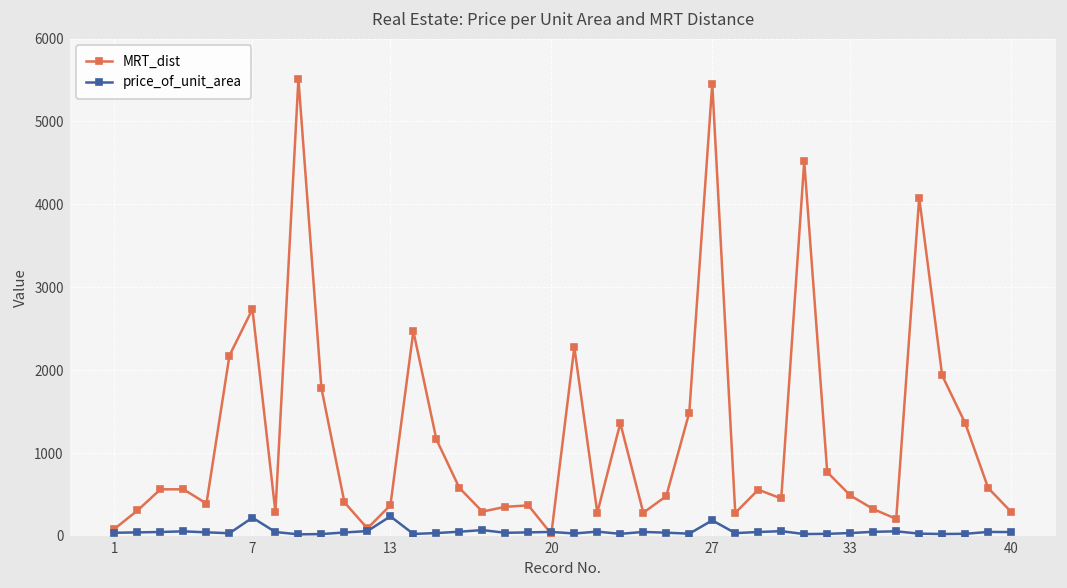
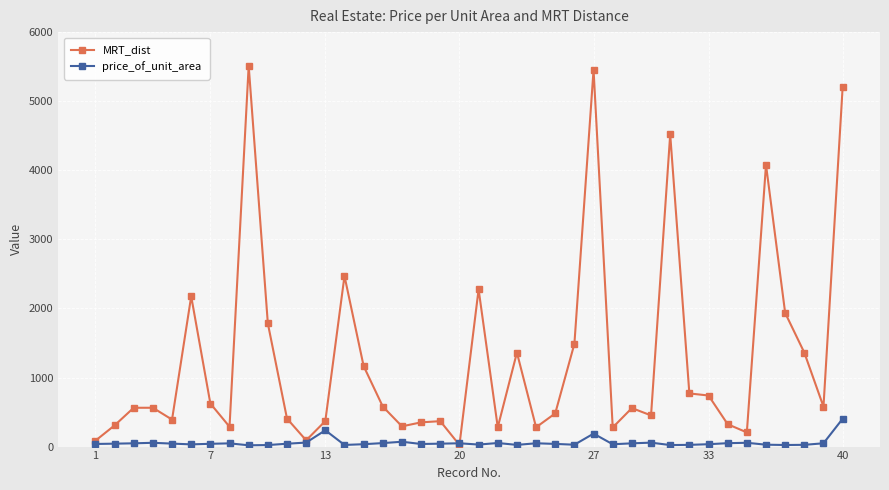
  {
    "MRT_dist": {
      "1": 100,
-     "7": 2700,
+     "7": 600,
      "13": 400,
      "27": 5500,
-     "33": 500,
-     "40": 300
+     "33": 700,
+     "40": 5200
    },
    "price_of_unit_area": {
      "1": 0,
-     "7": 200,
+     "7": 0,
      "13": 200,
      "27": 200,
      "33": 0,
-     "40": 0
+     "40": 400
    }
  }
